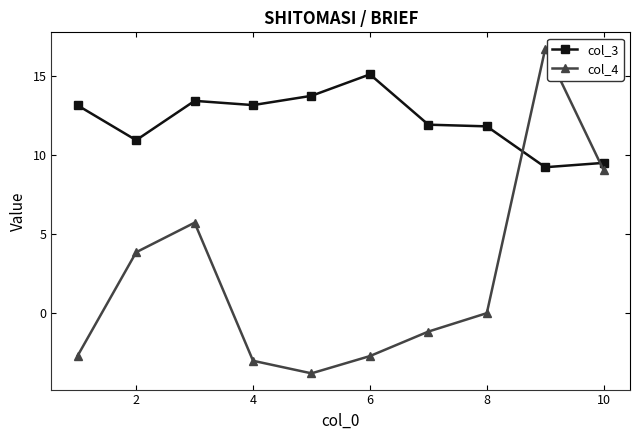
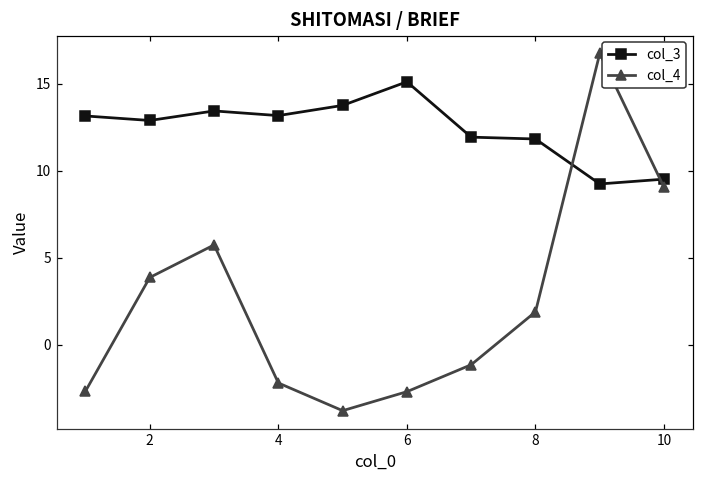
  {
    "col_3": {
-     "2": 10.9,
+     "2": 12.9,
      "4": 13.2,
      "6": 15.1,
      "8": 11.8,
      "10": 9.5
    },
    "col_4": {
      "2": 3.9,
-     "4": -3.0,
+     "4": -2.2,
      "6": -2.7,
-     "8": 0.0,
+     "8": 1.9,
      "10": 9.0
    }
  }
